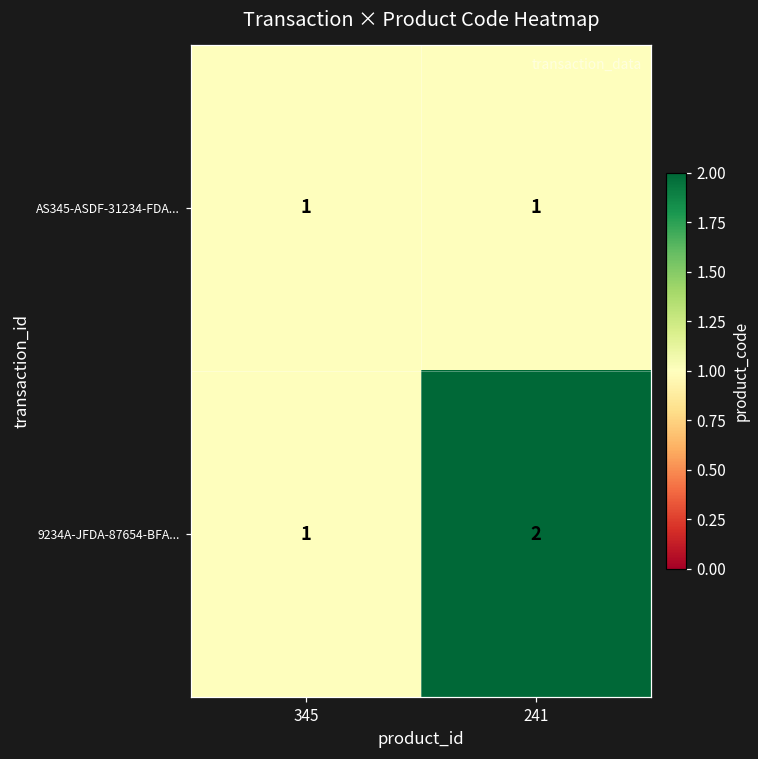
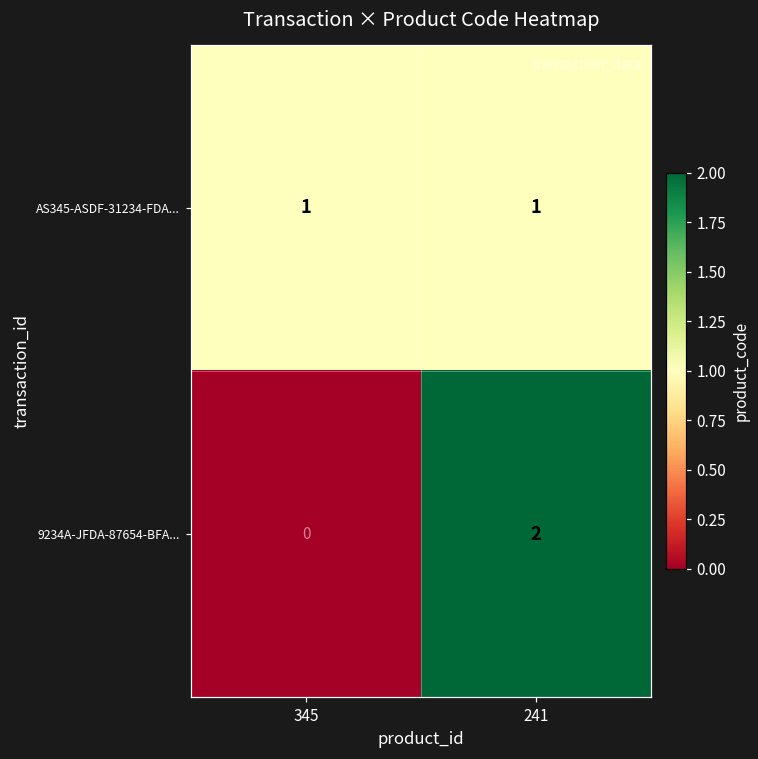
  {
    "AS345-ASDF-31234-FDA...": {
      "345": 1,
      "241": 1
    },
    "9234A-JFDA-87654-BFA...": {
-     "345": 1,
+     "345": 0,
      "241": 2
    }
  }
